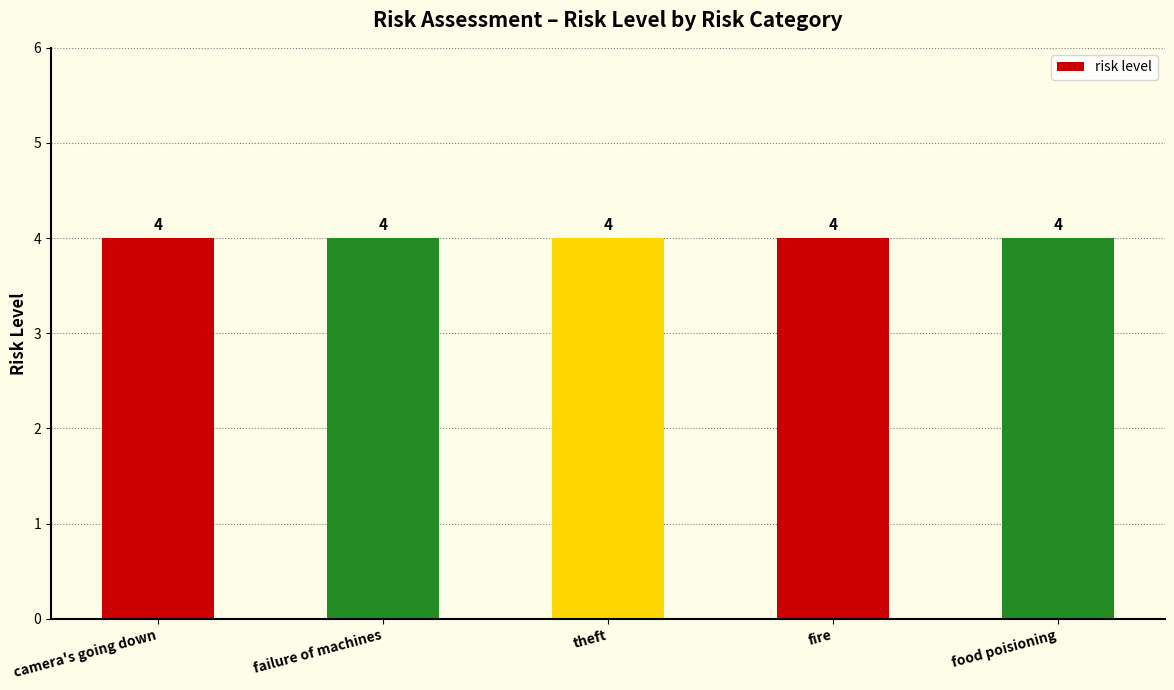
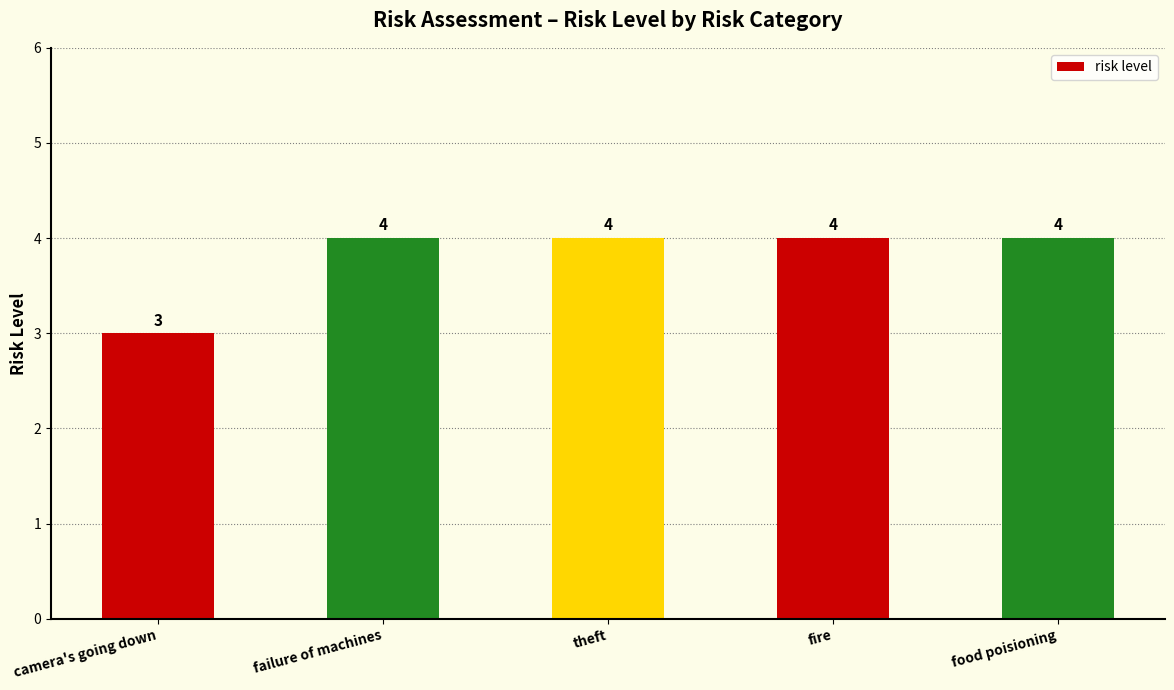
  {
-   "camera's going down": 4,
+   "camera's going down": 3,
    "failure of machines": 4,
    "theft": 4,
    "fire": 4,
    "food poisioning": 4
  }
